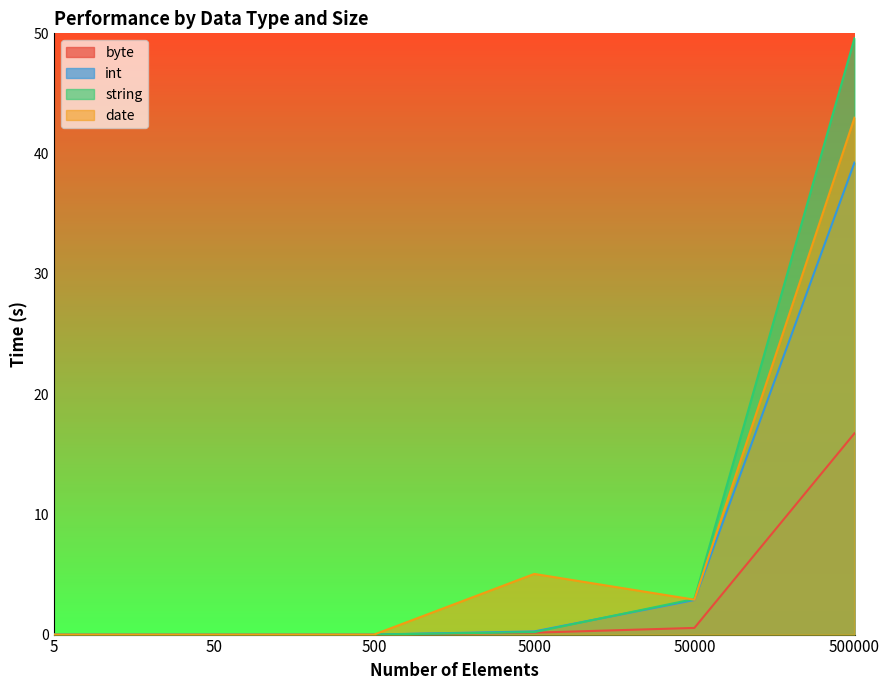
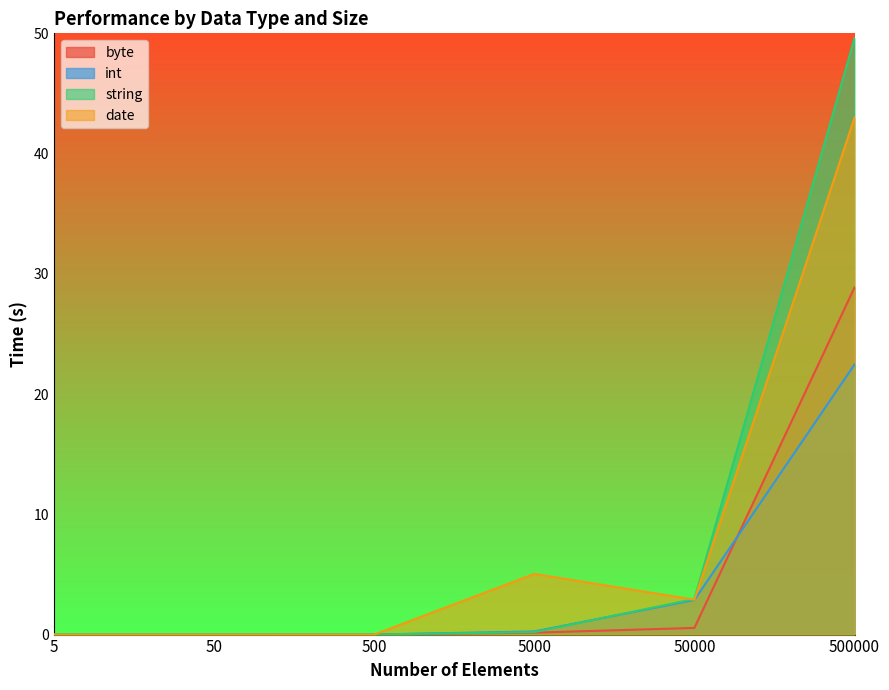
  {
    "byte": {
      "50000": 0.6,
-     "500000": 16.7
+     "500000": 28.9
    },
    "int": {
-     "500000": 39.3
+     "500000": 22.5
    },
    "string": {
      "500000": 49.6
    },
    "date": {
      "5000": 5.0,
      "500000": 43.0
    }
  }
